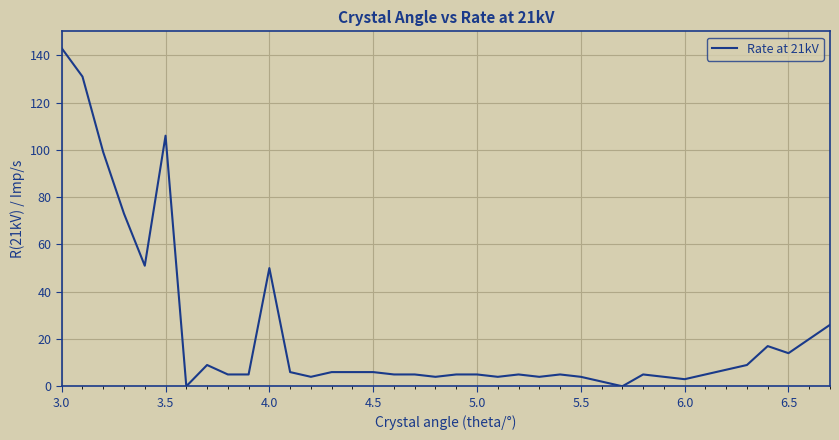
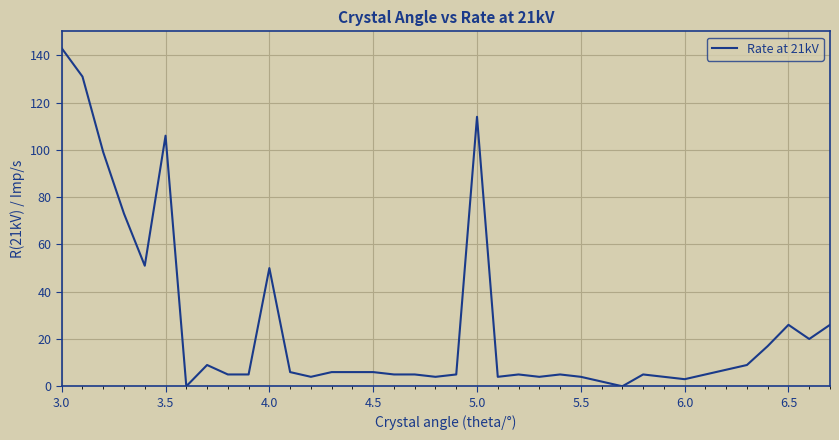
  {
    "3.0": 143,
    "3.5": 106,
    "4.0": 50,
    "4.5": 6,
-   "5.0": 5,
+   "5.0": 114,
    "5.5": 4,
    "6.0": 3,
-   "6.5": 14
+   "6.5": 26
  }
